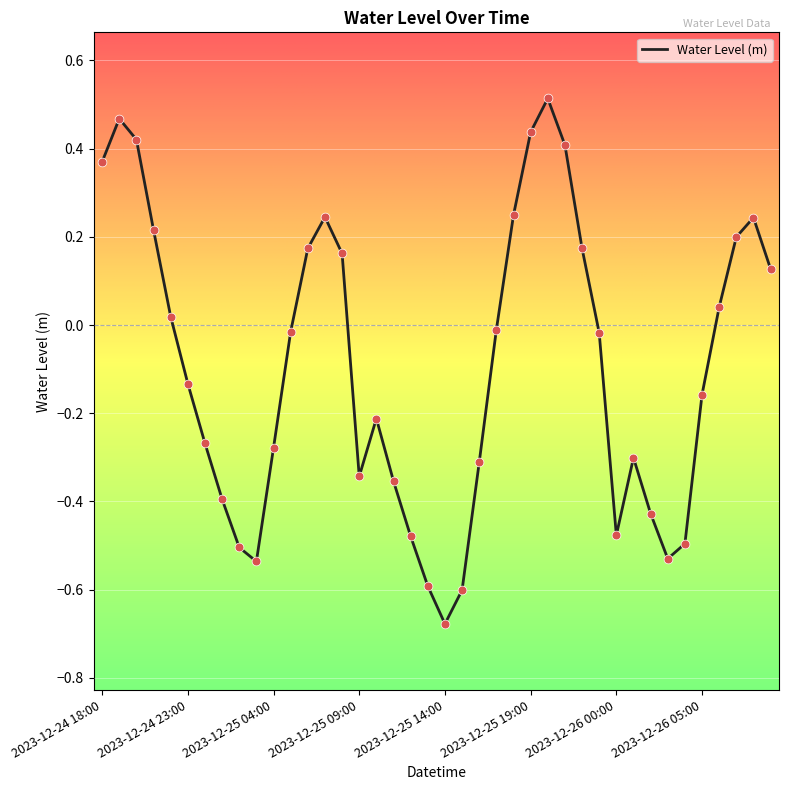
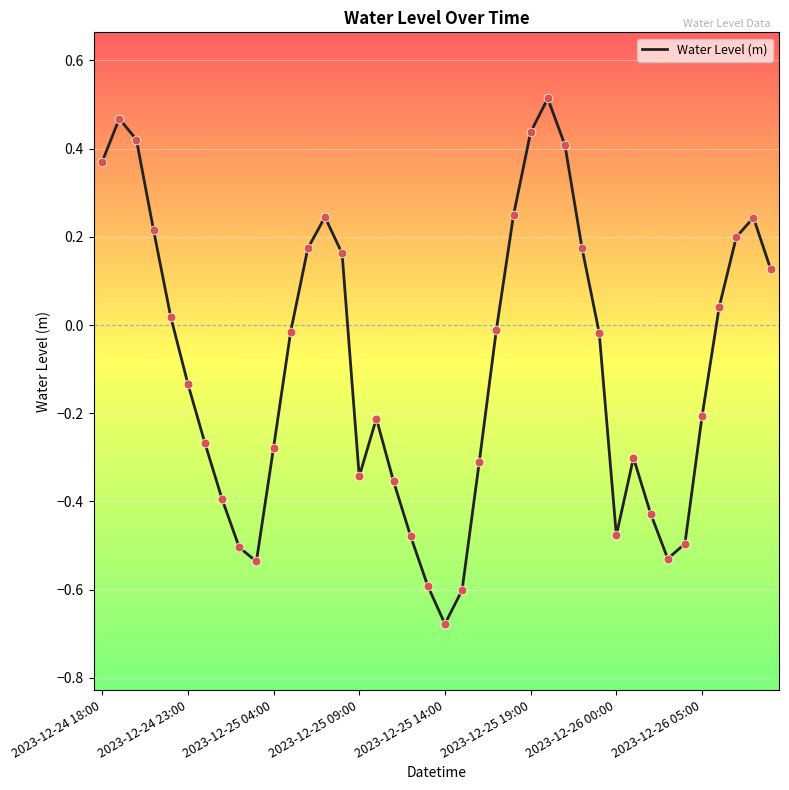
  {
    "2023-12-24 18:00": 0.37,
    "2023-12-24 23:00": -0.13,
    "2023-12-25 04:00": -0.28,
    "2023-12-25 09:00": -0.34,
    "2023-12-25 14:00": -0.68,
    "2023-12-25 19:00": 0.44,
    "2023-12-26 00:00": -0.48,
-   "2023-12-26 05:00": -0.16
+   "2023-12-26 05:00": -0.21
  }
